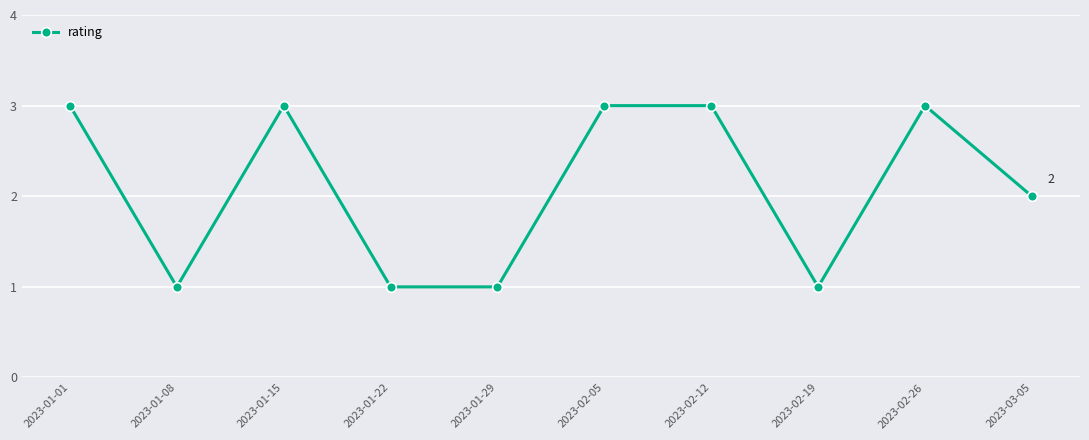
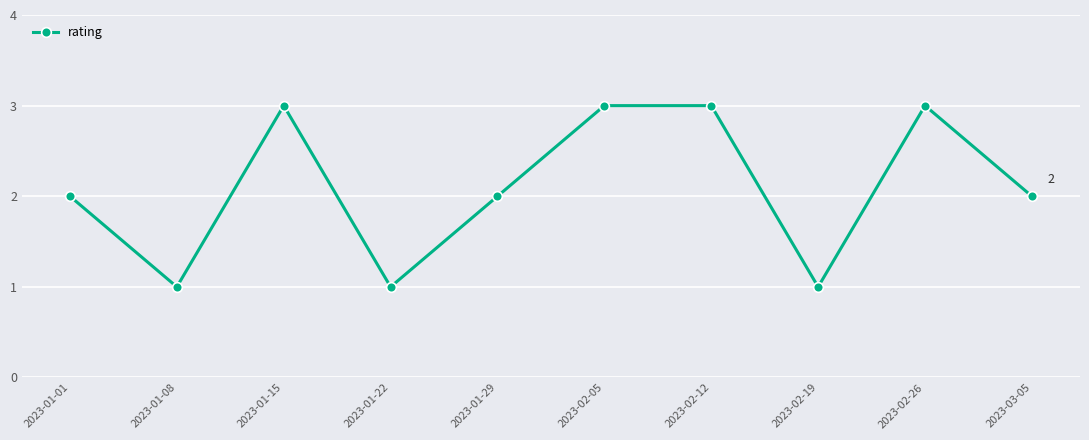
  {
-   "2023-01-01": 3,
+   "2023-01-01": 2,
    "2023-01-08": 1,
    "2023-01-15": 3,
    "2023-01-22": 1,
-   "2023-01-29": 1,
+   "2023-01-29": 2,
    "2023-02-05": 3,
    "2023-02-12": 3,
    "2023-02-19": 1,
    "2023-02-26": 3
  }
